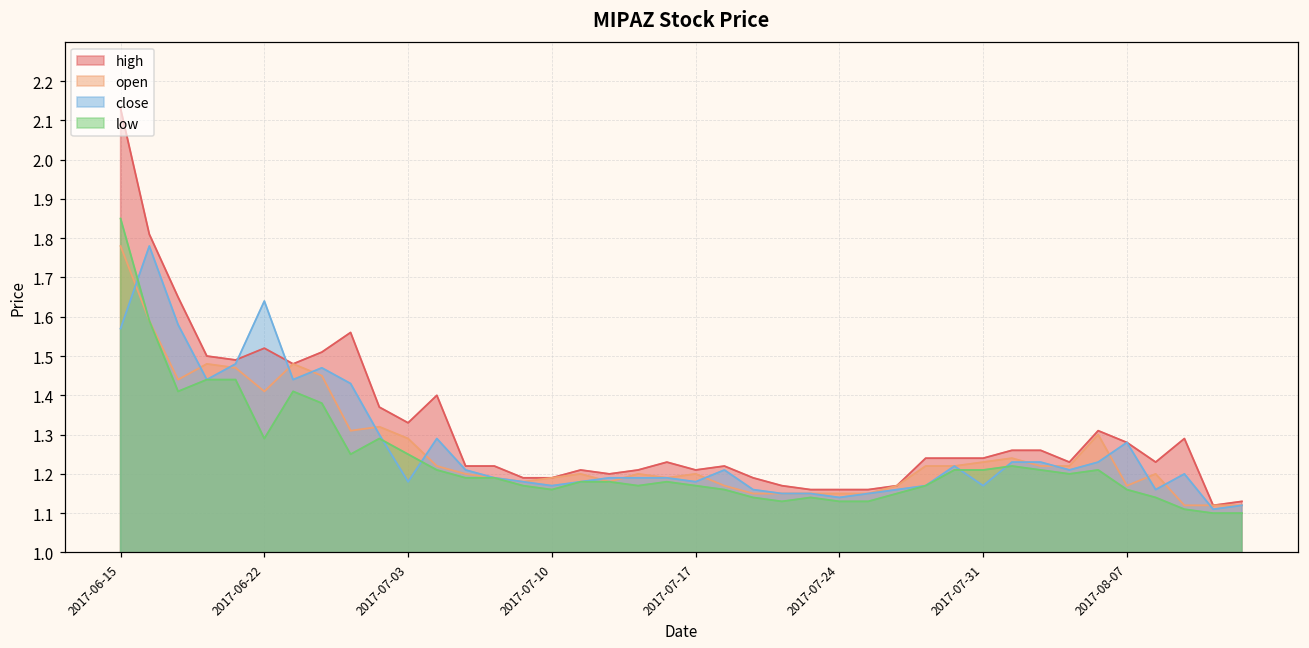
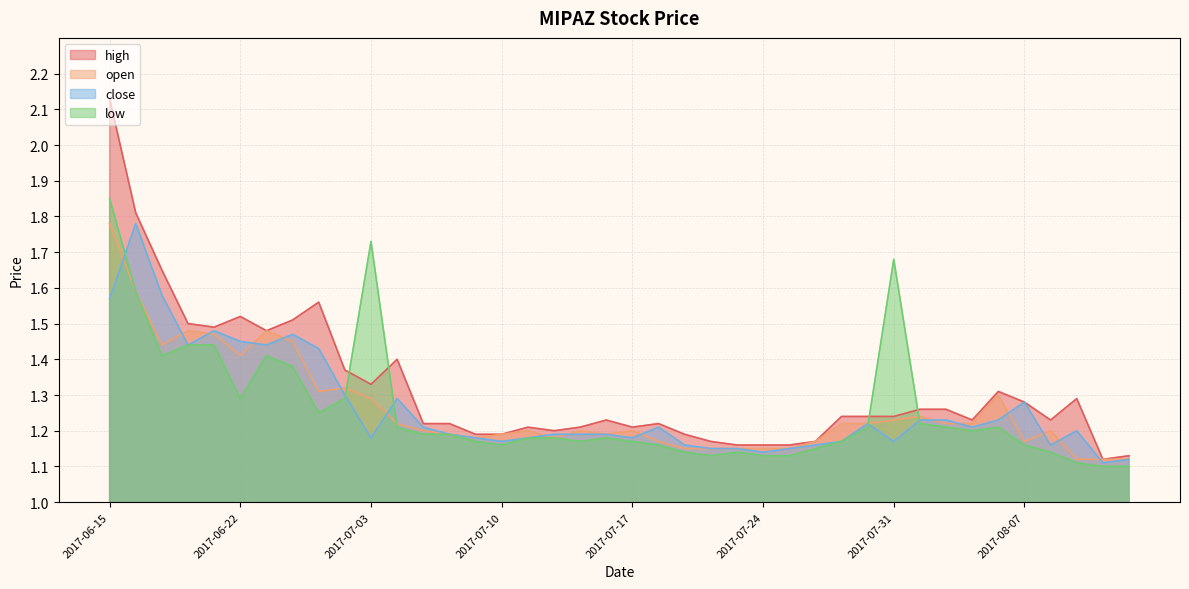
  {
    "close": {
      "2017-06-15": 1.57,
-     "2017-06-22": 1.64,
+     "2017-06-22": 1.45,
      "2017-07-03": 1.18,
      "2017-07-10": 1.17,
      "2017-07-17": 1.18,
      "2017-07-24": 1.14,
      "2017-07-31": 1.17
    },
    "low": {
      "2017-06-15": 1.85,
      "2017-06-22": 1.29,
-     "2017-07-03": 1.25,
+     "2017-07-03": 1.73,
      "2017-07-10": 1.16,
      "2017-07-17": 1.17,
      "2017-07-24": 1.13,
-     "2017-07-31": 1.21,
+     "2017-07-31": 1.68,
      "2017-08-07": 1.16
    }
  }
